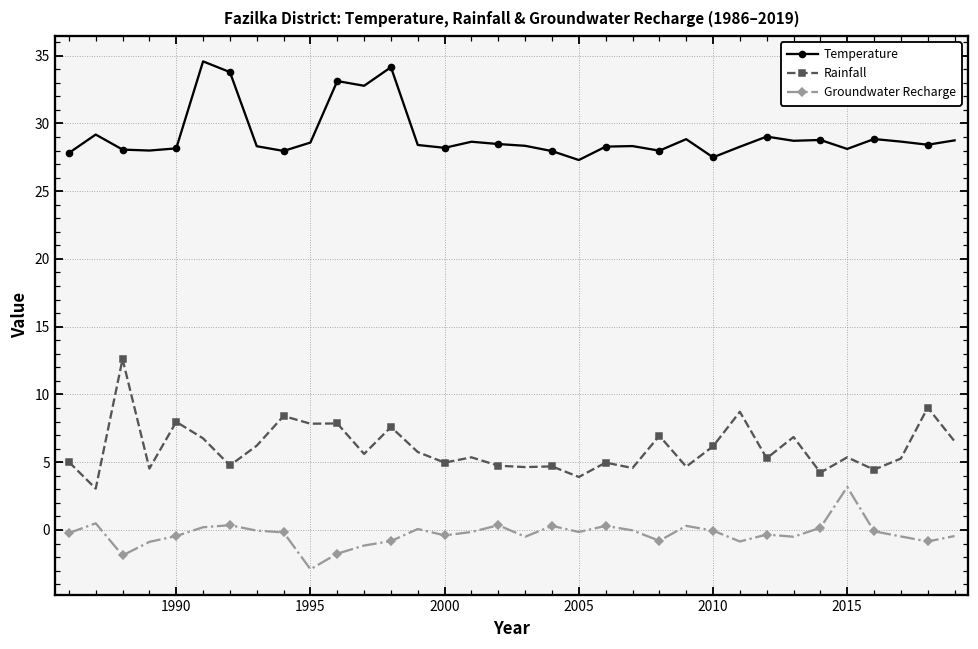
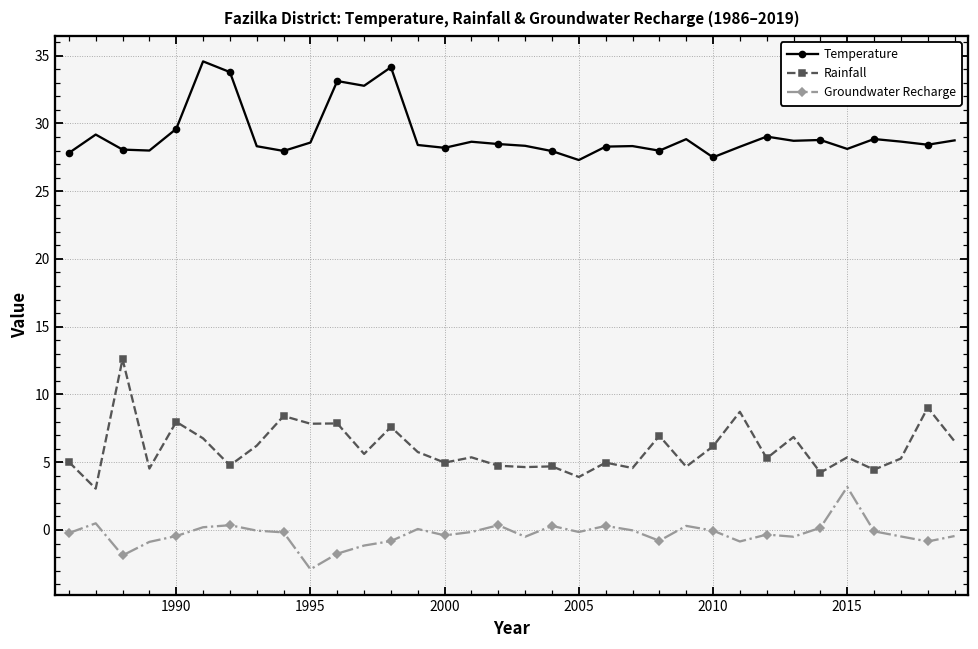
  {
    "Temperature": {
-     "1990": 28.2,
+     "1990": 29.6,
      "1995": 28.6,
      "2000": 28.2,
      "2005": 27.3,
      "2010": 27.5,
      "2015": 28.1
    },
    "Rainfall": {
      "1990": 8.0,
      "1995": 7.8,
      "2000": 5.0,
      "2005": 3.9,
      "2010": 6.2,
      "2015": 5.4
    },
    "Groundwater Recharge": {
      "1990": -0.5,
      "1995": -2.9,
      "2000": -0.4,
      "2005": -0.2,
      "2010": -0.1,
      "2015": 3.2
    }
  }
